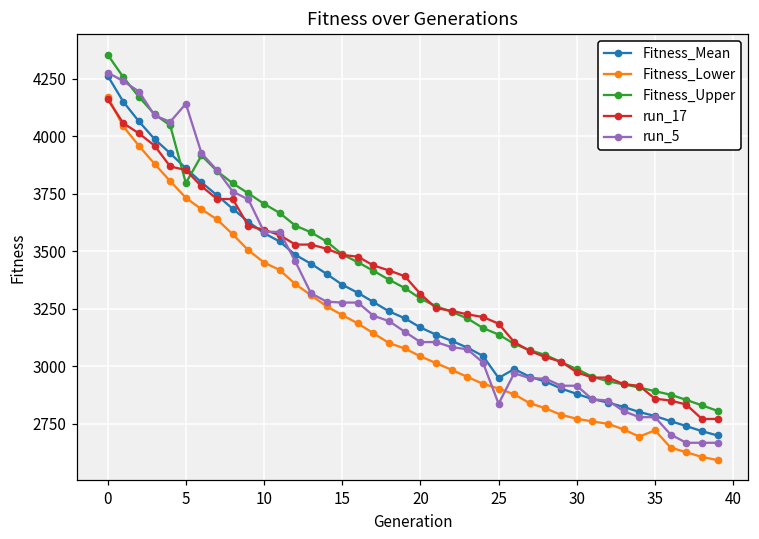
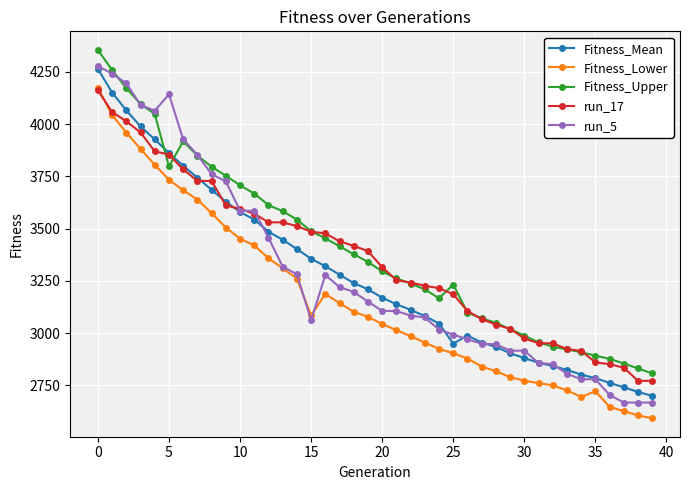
  {
    "Fitness_Mean": {
      "0": 4260,
      "15": 3360,
      "20": 3170,
      "25": 2950,
      "30": 2880
    },
    "Fitness_Lower": {
      "5": 3730,
      "10": 3450,
-     "15": 3220,
+     "15": 3080,
      "20": 3040,
      "25": 2900,
      "30": 2770,
      "35": 2720
    },
    "Fitness_Upper": {
      "0": 4360,
      "5": 3800,
      "10": 3710,
      "20": 3290,
-     "25": 3140,
+     "25": 3230,
      "30": 2990,
      "35": 2890
    },
    "run_17": {
      "20": 3320,
      "25": 3190,
      "30": 2970,
      "35": 2860
    },
    "run_5": {
      "0": 4280,
      "5": 4140,
-     "15": 3280,
+     "15": 3060,
      "20": 3110,
-     "25": 2840,
+     "25": 2990,
      "30": 2920
    }
  }
